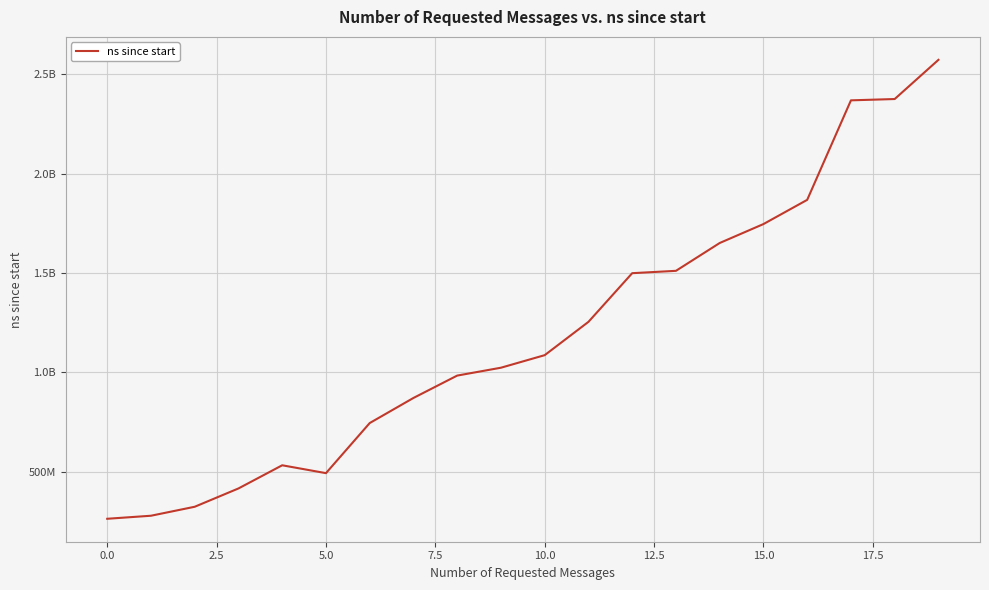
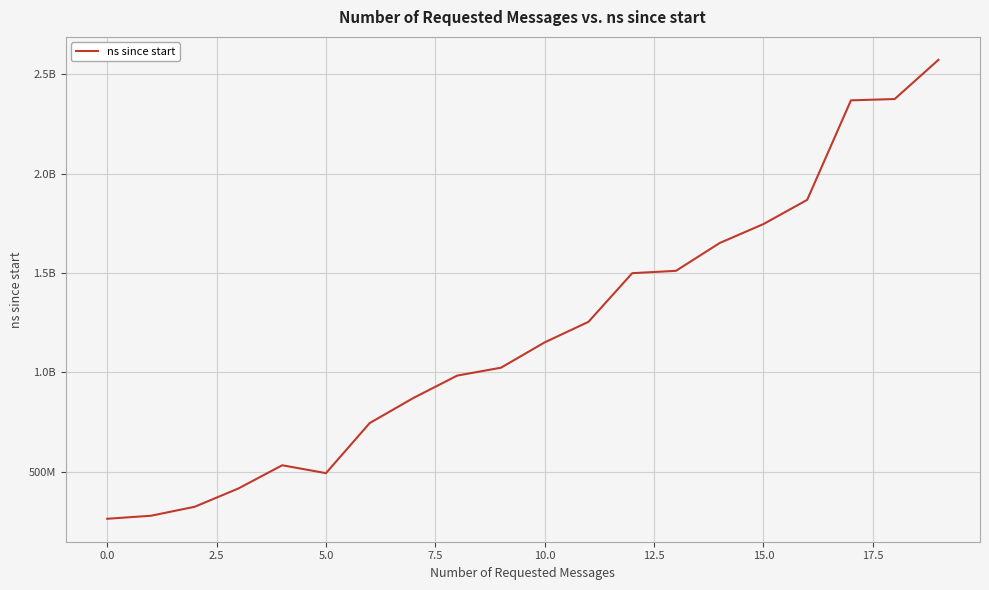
  {
    "0.0": 260000000,
    "5.0": 490000000,
-   "10.0": 1090000000,
+   "10.0": 1150000000,
    "15.0": 1750000000
  }
